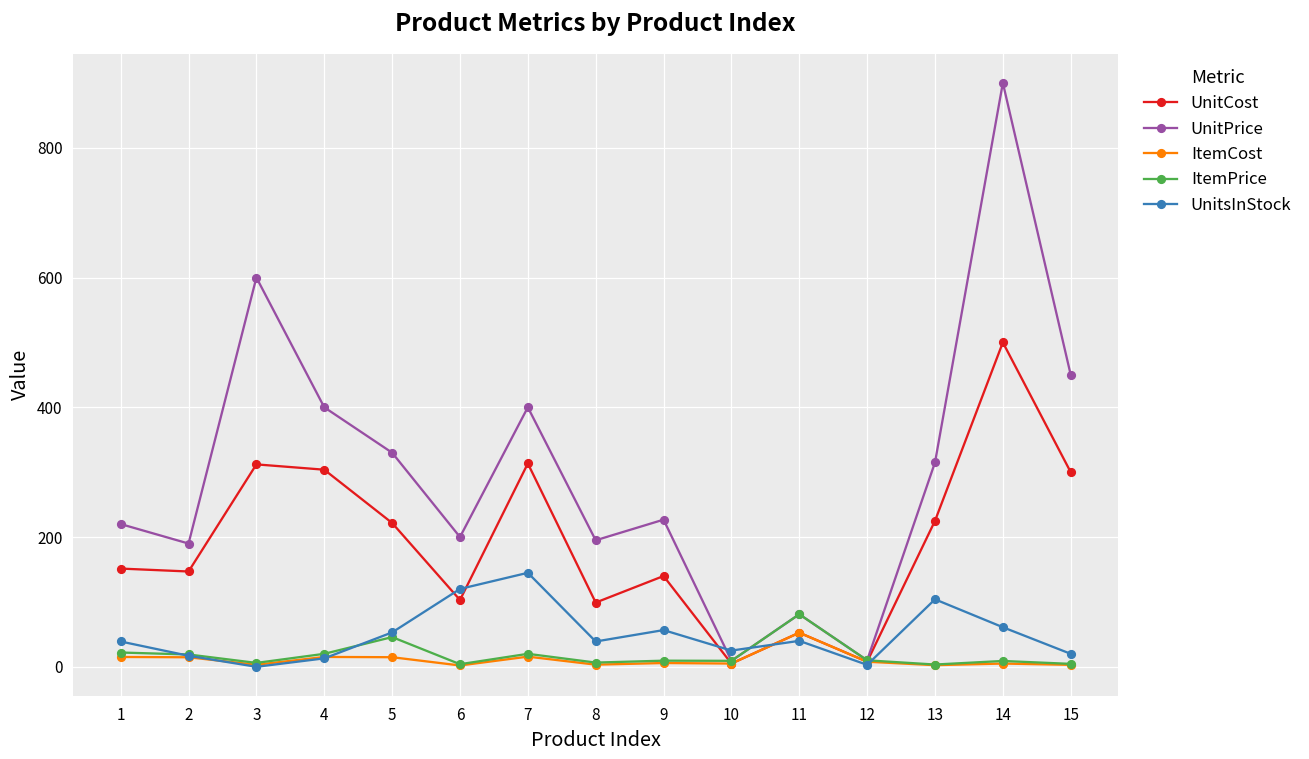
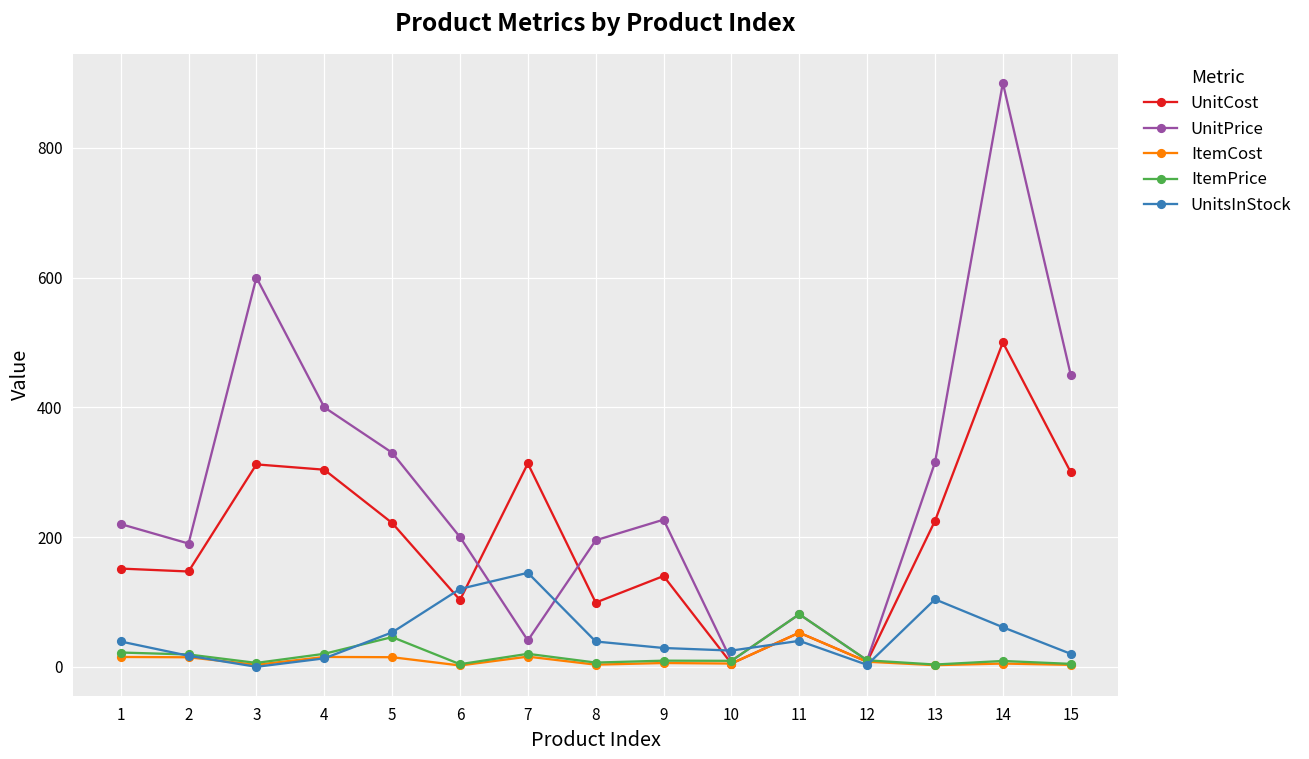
  {
    "UnitCost": {
      "1": 150,
      "2": 150,
      "3": 310,
      "4": 300,
      "5": 220,
      "6": 100,
      "7": 310,
      "8": 100,
      "9": 140,
      "13": 230,
      "14": 500,
      "15": 300
    },
    "UnitPrice": {
      "1": 220,
      "2": 190,
      "3": 600,
      "4": 400,
      "5": 330,
      "6": 200,
-     "7": 400,
+     "7": 40,
      "8": 200,
      "9": 230,
      "13": 320,
      "14": 900,
      "15": 450
    },
    "ItemCost": {
      "1": 20,
      "5": 10
    },
    "ItemPrice": {
      "1": 20,
      "4": 20,
      "5": 50
    },
    "UnitsInStock": {
      "1": 40,
      "5": 50,
      "6": 120,
      "7": 140,
      "8": 40,
-     "9": 60,
+     "9": 30,
      "10": 30,
      "11": 40,
      "12": 0,
      "13": 100,
      "14": 60,
      "15": 20
    }
  }
